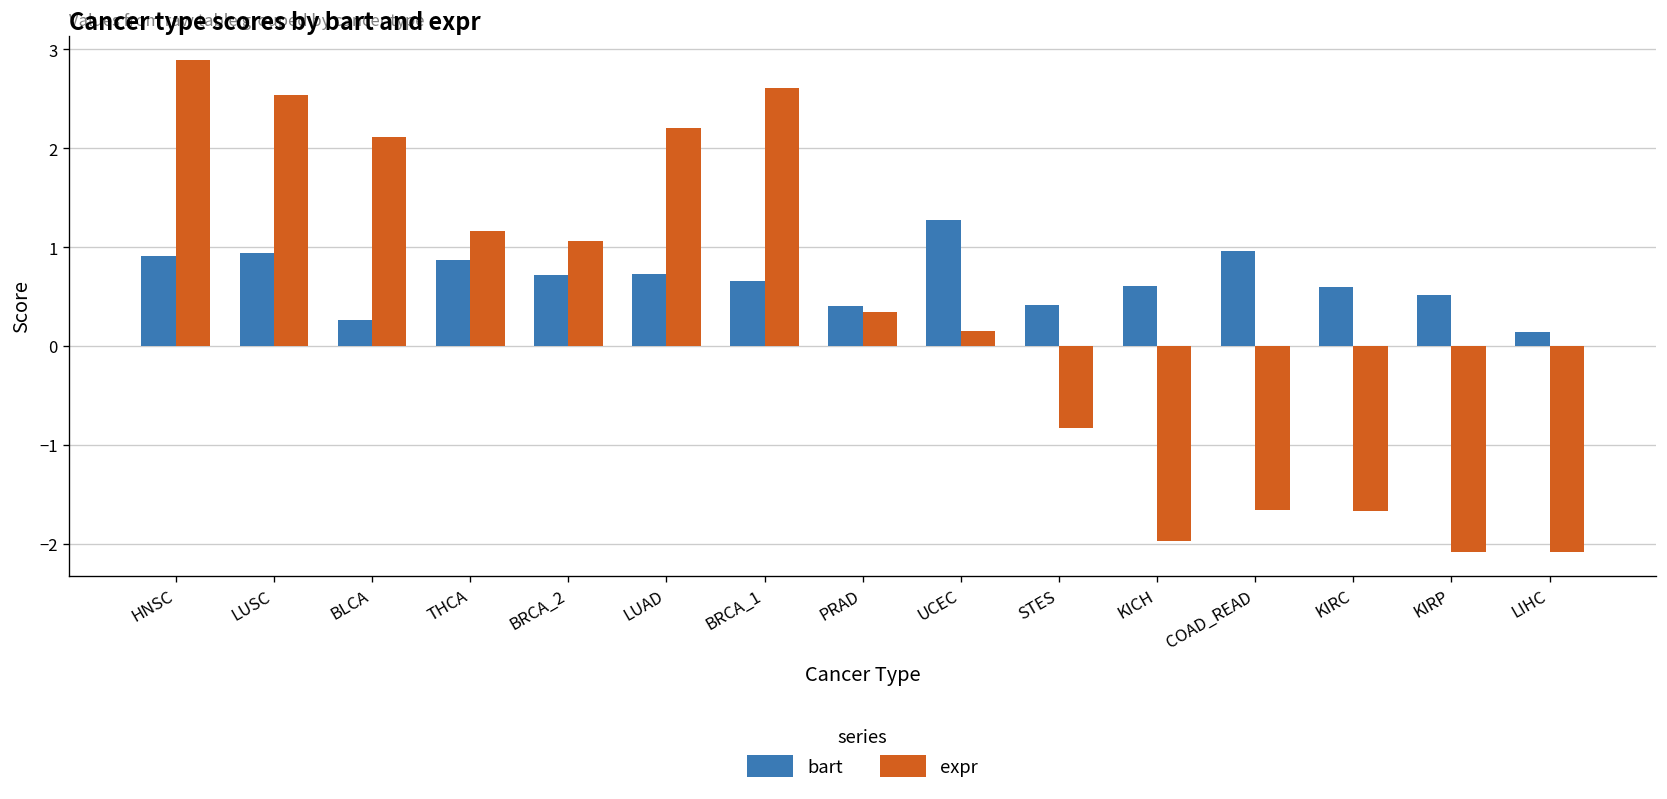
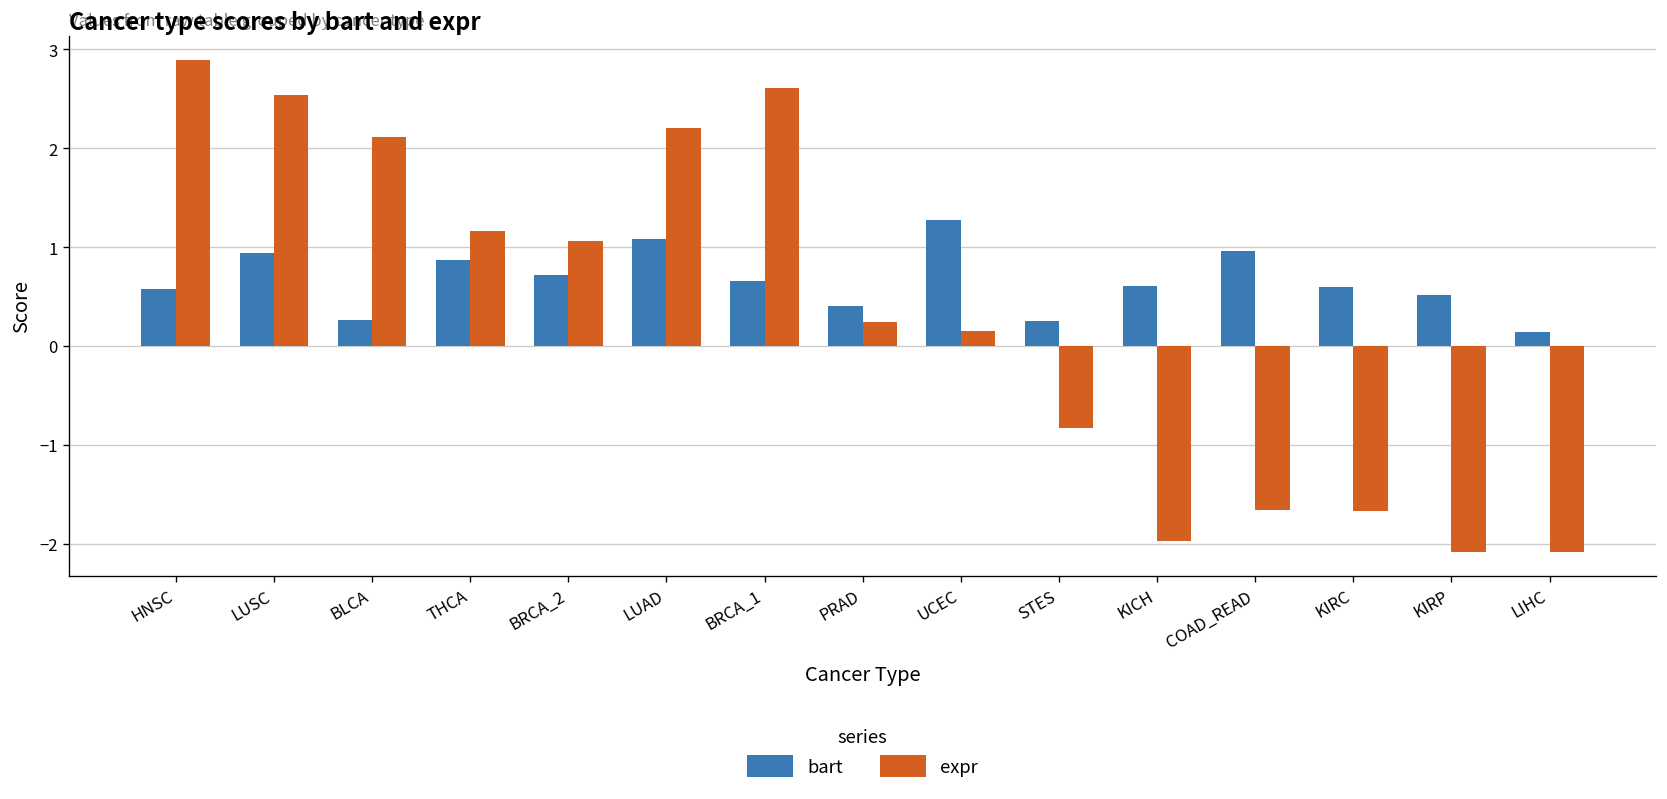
  {
    "bart": {
-     "HNSC": 0.9,
+     "HNSC": 0.6,
      "LUSC": 0.9,
      "BLCA": 0.3,
      "THCA": 0.9,
      "BRCA_2": 0.7,
-     "LUAD": 0.7,
+     "LUAD": 1.1,
      "BRCA_1": 0.7,
      "PRAD": 0.4,
      "UCEC": 1.3,
-     "STES": 0.4,
+     "STES": 0.2,
      "KICH": 0.6,
      "COAD_READ": 1.0,
      "KIRC": 0.6,
      "KIRP": 0.5,
      "LIHC": 0.1
    },
    "expr": {
      "HNSC": 2.9,
      "LUSC": 2.5,
      "BLCA": 2.1,
      "THCA": 1.2,
      "BRCA_2": 1.1,
      "LUAD": 2.2,
      "BRCA_1": 2.6,
-     "PRAD": 0.3,
+     "PRAD": 0.2,
      "UCEC": 0.2,
      "STES": -0.8,
      "KICH": -2.0,
      "COAD_READ": -1.7,
      "KIRC": -1.7,
      "KIRP": -2.1,
      "LIHC": -2.1
    }
  }
